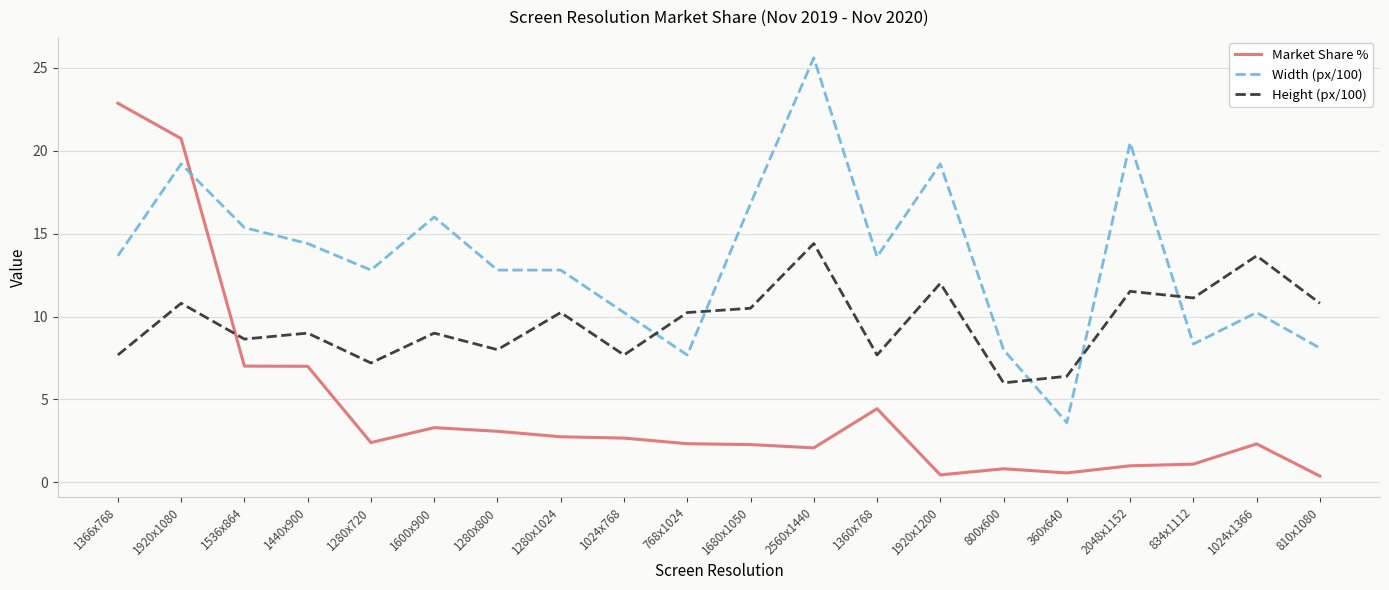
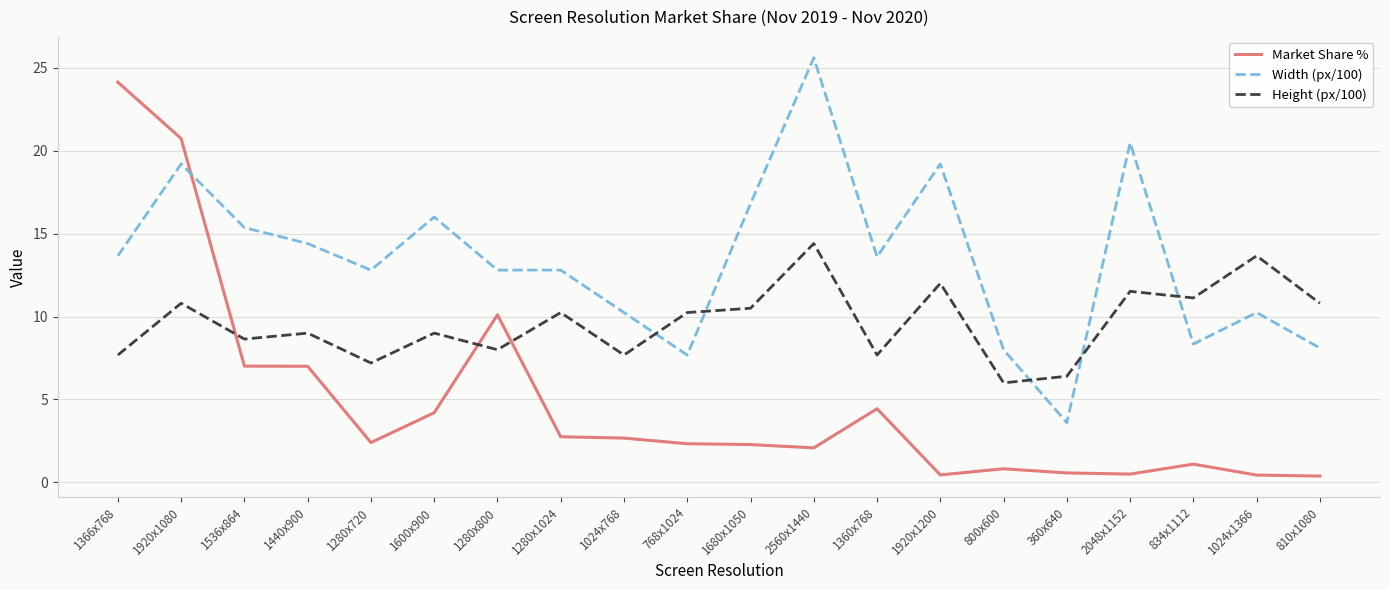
  {
    "Market Share %": {
-     "1366x768": 22.9,
+     "1366x768": 24.1,
      "1920x1080": 20.7,
      "1536x864": 7.0,
      "1440x900": 7.0,
      "1280x720": 2.4,
-     "1600x900": 3.3,
-     "1280x800": 3.1,
+     "1600x900": 4.2,
+     "1280x800": 10.1,
      "1280x1024": 2.8,
      "1024x768": 2.7,
      "768x1024": 2.3,
      "1680x1050": 2.3,
      "2560x1440": 2.1,
      "1360x768": 4.4,
      "1920x1200": 0.5,
      "800x600": 0.8,
      "360x640": 0.6,
-     "2048x1152": 1.0,
+     "2048x1152": 0.5,
      "834x1112": 1.1,
-     "1024x1366": 2.3,
+     "1024x1366": 0.4,
      "810x1080": 0.4
    },
    "Width (px/100)": {
      "1366x768": 13.7,
      "1920x1080": 19.2,
      "1536x864": 15.4,
      "1440x900": 14.4,
      "1280x720": 12.8,
      "1600x900": 16.0,
      "1280x800": 12.8,
      "1280x1024": 12.8,
      "1024x768": 10.2,
      "768x1024": 7.7,
      "1680x1050": 16.8,
      "2560x1440": 25.6,
      "1360x768": 13.6,
      "1920x1200": 19.2,
      "800x600": 8.0,
      "360x640": 3.6,
      "2048x1152": 20.5,
      "834x1112": 8.3,
      "1024x1366": 10.2,
      "810x1080": 8.1
    },
    "Height (px/100)": {
      "1366x768": 7.7,
      "1920x1080": 10.8,
      "1536x864": 8.6,
      "1440x900": 9.0,
      "1280x720": 7.2,
      "1600x900": 9.0,
      "1280x800": 8.0,
      "1280x1024": 10.2,
      "1024x768": 7.7,
      "768x1024": 10.2,
      "1680x1050": 10.5,
      "2560x1440": 14.4,
      "1360x768": 7.7,
      "1920x1200": 12.0,
      "800x600": 6.0,
      "360x640": 6.4,
      "2048x1152": 11.5,
      "834x1112": 11.1,
      "1024x1366": 13.7,
      "810x1080": 10.8
    }
  }
